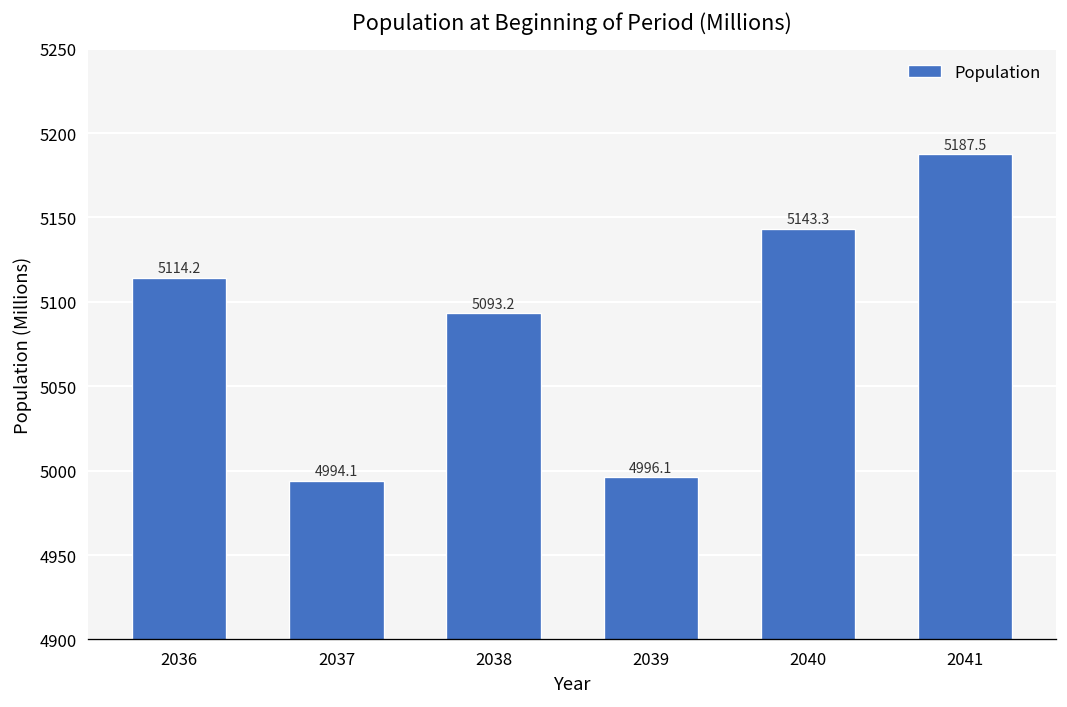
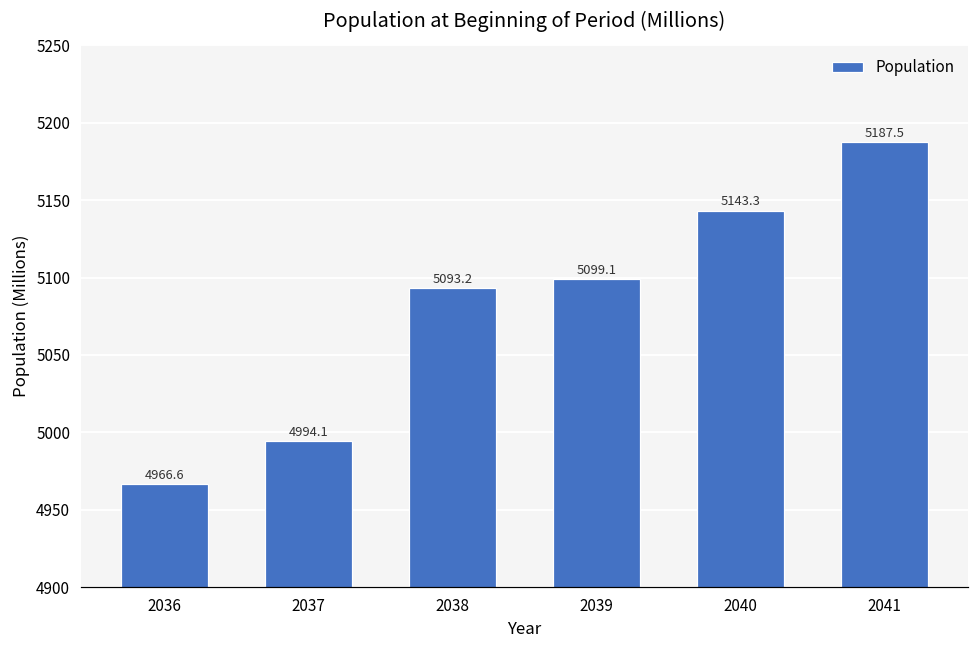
  {
-   "2036": 5114.2,
+   "2036": 4966.6,
    "2037": 4994.1,
    "2038": 5093.2,
-   "2039": 4996.1,
+   "2039": 5099.1,
    "2040": 5143.3,
    "2041": 5187.5
  }
